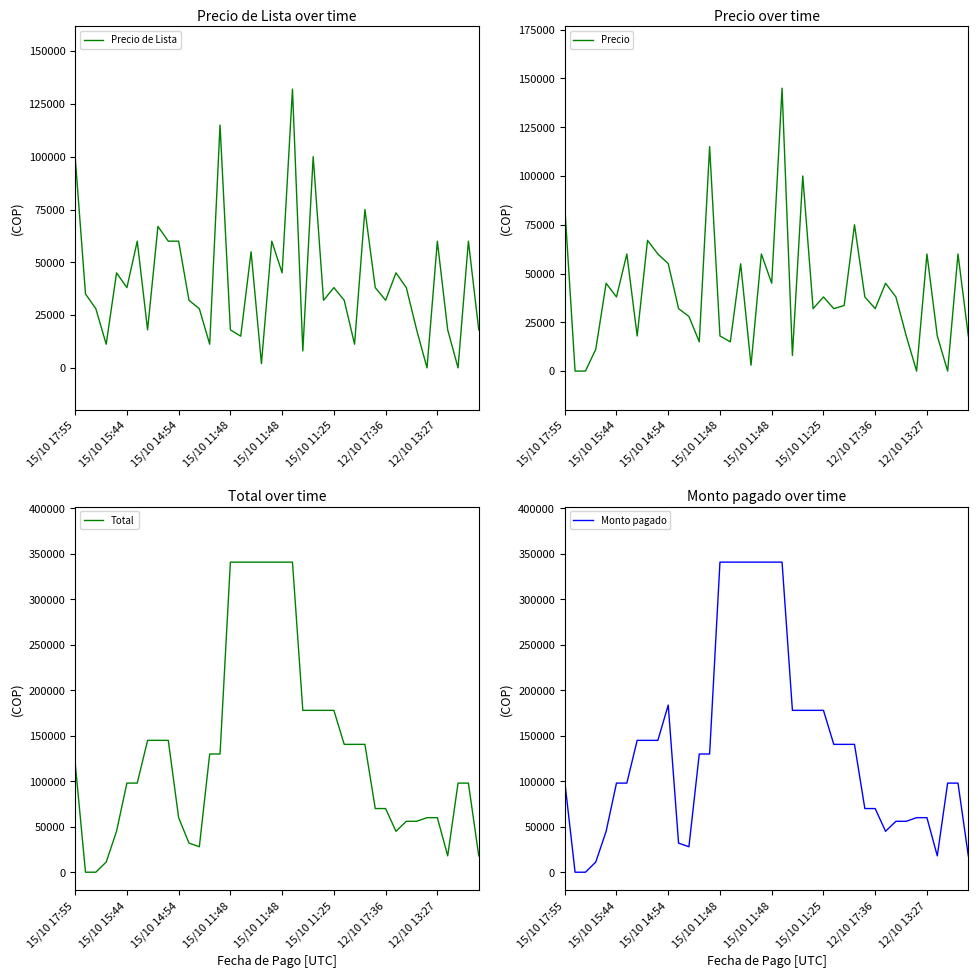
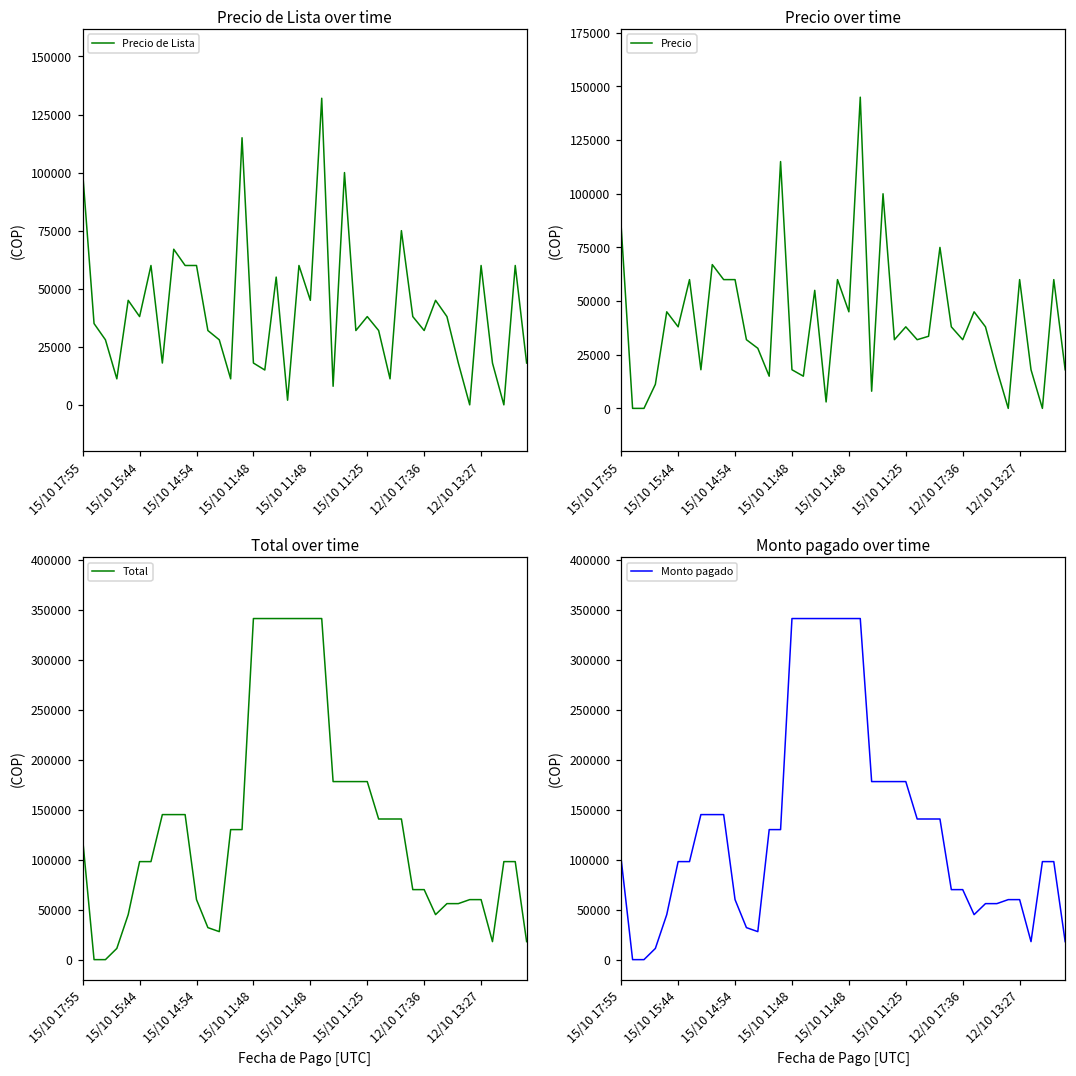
  {
    "Precio de Lista over time": {
      "15/10 17:55": 100000,
      "15/10 14:54": 60000
    },
    "Precio over time": {
      "15/10 17:55": 85000,
-     "15/10 14:54": 55000
+     "15/10 14:54": 60000
    },
    "Total over time": {
      "15/10 17:55": 120000,
      "15/10 14:54": 60000
    },
    "Monto pagado over time": {
      "15/10 17:55": 100000,
-     "15/10 14:54": 180000
+     "15/10 14:54": 60000
    }
  }
